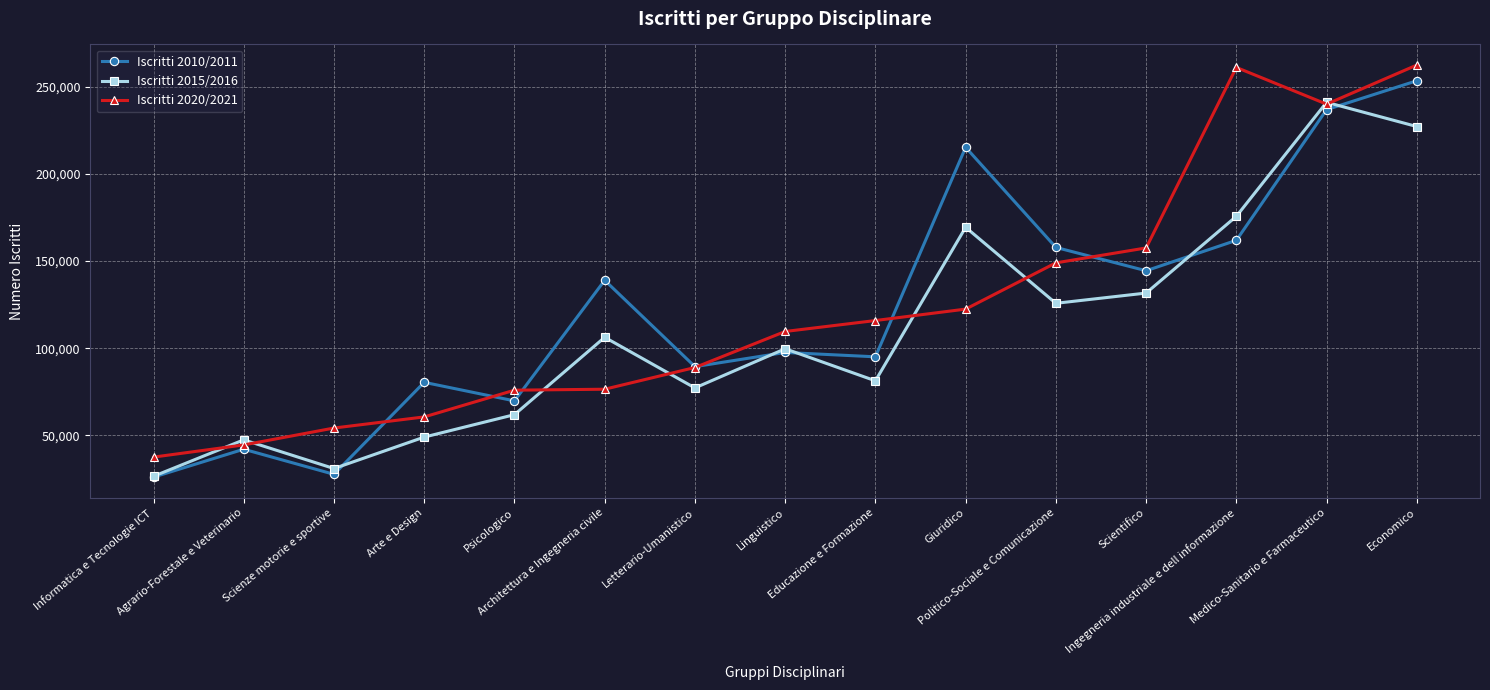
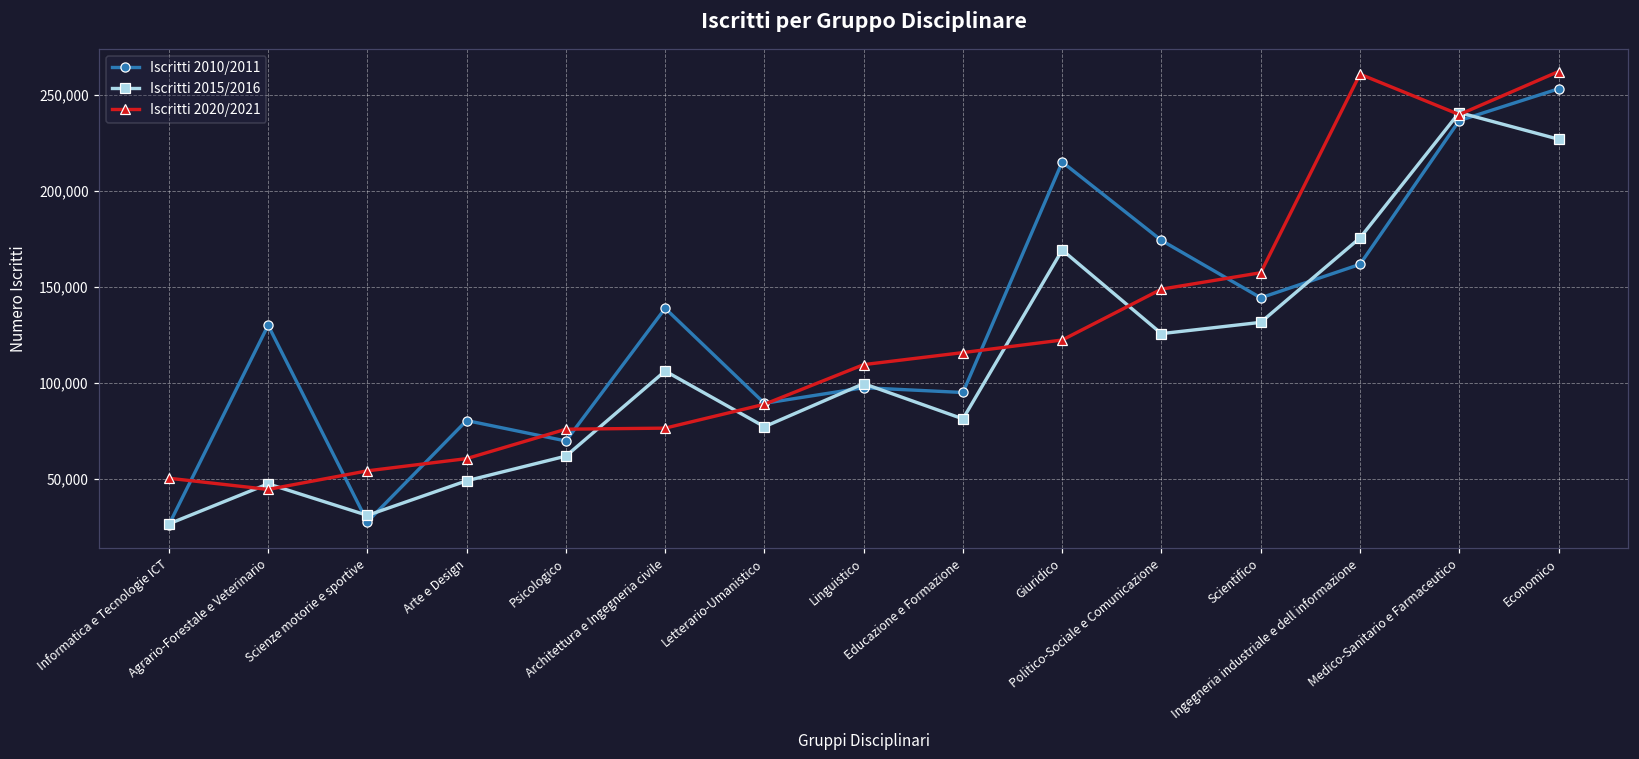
  {
    "Iscritti 2010/2011": {
-     "Agrario-Forestale e Veterinario": "42,000",
+     "Agrario-Forestale e Veterinario": "130,000",
      "Scienze motorie e sportive": "28,000",
      "Arte e Design": "80,000",
      "Psicologico": "70,000",
      "Architettura e Ingegneria civile": "139,000",
      "Linguistico": "98,000",
      "Educazione e Formazione": "95,000",
      "Giuridico": "215,000",
-     "Politico-Sociale e Comunicazione": "158,000",
+     "Politico-Sociale e Comunicazione": "174,000",
      "Scientifico": "144,000",
      "Ingegneria industriale e dell informazione": "162,000",
      "Medico-Sanitario e Farmaceutico": "237,000",
      "Economico": "253,000"
    },
    "Iscritti 2015/2016": {
      "Agrario-Forestale e Veterinario": "47,000",
      "Scienze motorie e sportive": "31,000",
      "Arte e Design": "49,000",
      "Psicologico": "62,000",
      "Architettura e Ingegneria civile": "106,000",
      "Letterario-Umanistico": "77,000",
      "Linguistico": "100,000",
      "Educazione e Formazione": "81,000",
      "Giuridico": "169,000",
      "Politico-Sociale e Comunicazione": "126,000",
      "Scientifico": "132,000",
      "Ingegneria industriale e dell informazione": "176,000",
      "Economico": "227,000"
    },
    "Iscritti 2020/2021": {
-     "Informatica e Tecnologie ICT": "38,000",
+     "Informatica e Tecnologie ICT": "50,000",
      "Agrario-Forestale e Veterinario": "45,000",
      "Scienze motorie e sportive": "54,000",
      "Arte e Design": "61,000",
      "Psicologico": "76,000",
      "Architettura e Ingegneria civile": "76,000",
      "Linguistico": "110,000",
      "Educazione e Formazione": "116,000",
      "Giuridico": "122,000",
      "Politico-Sociale e Comunicazione": "149,000",
      "Scientifico": "157,000",
      "Ingegneria industriale e dell informazione": "261,000",
      "Economico": "262,000"
    }
  }
